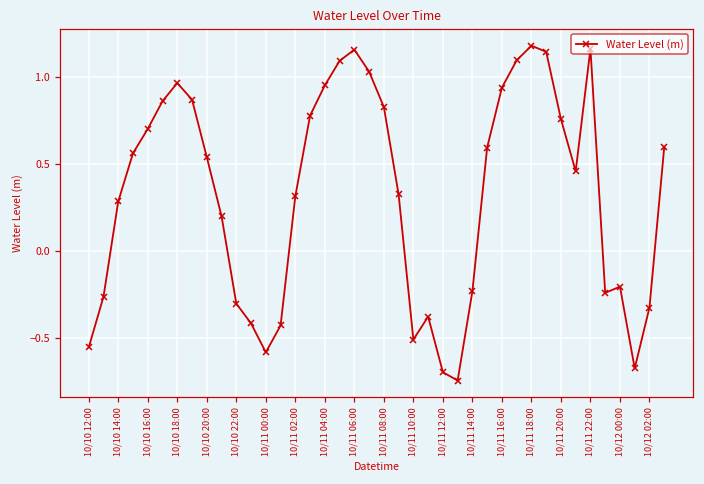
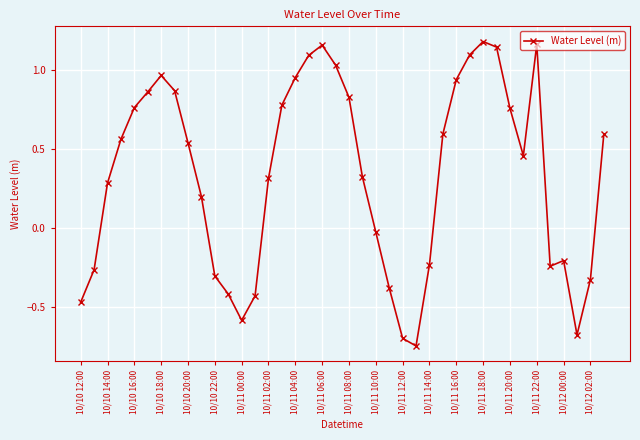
  {
-   "10/10 12:00": -0.56,
+   "10/10 12:00": -0.47,
    "10/10 14:00": 0.28,
-   "10/10 16:00": 0.70,
+   "10/10 16:00": 0.76,
    "10/10 18:00": 0.96,
    "10/10 20:00": 0.54,
    "10/10 22:00": -0.30,
    "10/11 00:00": -0.59,
    "10/11 02:00": 0.31,
    "10/11 04:00": 0.95,
    "10/11 06:00": 1.16,
    "10/11 08:00": 0.83,
-   "10/11 10:00": -0.51,
+   "10/11 10:00": -0.03,
    "10/11 12:00": -0.70,
    "10/11 14:00": -0.23,
    "10/11 16:00": 0.94,
    "10/11 18:00": 1.18,
    "10/11 20:00": 0.76,
    "10/12 00:00": -0.21,
    "10/12 02:00": -0.33
  }
